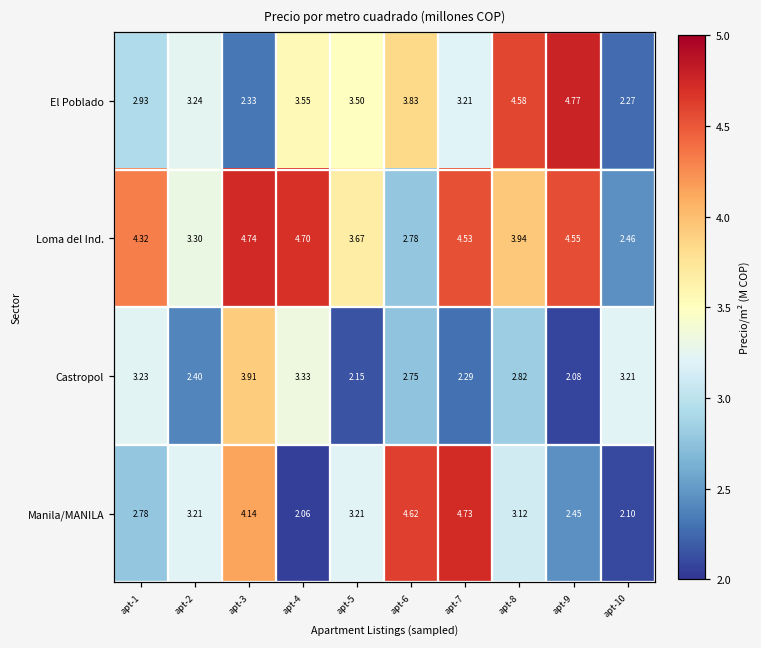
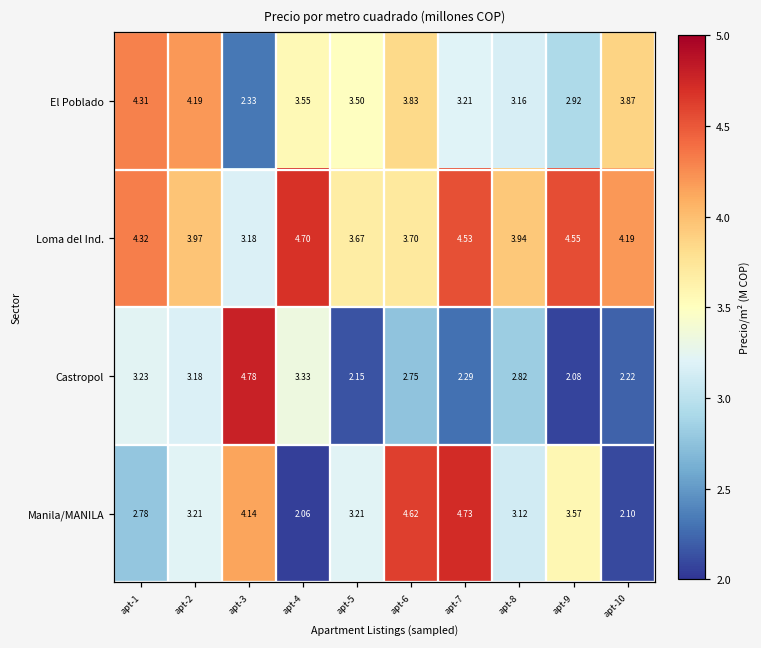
  {
    "El Poblado": {
-     "apt-1": 2.93,
-     "apt-2": 3.24,
+     "apt-1": 4.31,
+     "apt-2": 4.19,
      "apt-3": 2.33,
      "apt-4": 3.55,
      "apt-5": 3.50,
      "apt-6": 3.83,
      "apt-7": 3.21,
-     "apt-8": 4.58,
-     "apt-9": 4.77,
-     "apt-10": 2.27
+     "apt-8": 3.16,
+     "apt-9": 2.92,
+     "apt-10": 3.87
    },
    "Loma del Ind.": {
      "apt-1": 4.32,
-     "apt-2": 3.30,
-     "apt-3": 4.74,
+     "apt-2": 3.97,
+     "apt-3": 3.18,
      "apt-4": 4.70,
      "apt-5": 3.67,
-     "apt-6": 2.78,
+     "apt-6": 3.70,
      "apt-7": 4.53,
      "apt-8": 3.94,
      "apt-9": 4.55,
-     "apt-10": 2.46
+     "apt-10": 4.19
    },
    "Castropol": {
      "apt-1": 3.23,
-     "apt-2": 2.40,
-     "apt-3": 3.91,
+     "apt-2": 3.18,
+     "apt-3": 4.78,
      "apt-4": 3.33,
      "apt-5": 2.15,
      "apt-6": 2.75,
      "apt-7": 2.29,
      "apt-8": 2.82,
      "apt-9": 2.08,
-     "apt-10": 3.21
+     "apt-10": 2.22
    },
    "Manila/MANILA": {
      "apt-1": 2.78,
      "apt-2": 3.21,
      "apt-3": 4.14,
      "apt-4": 2.06,
      "apt-5": 3.21,
      "apt-6": 4.62,
      "apt-7": 4.73,
      "apt-8": 3.12,
-     "apt-9": 2.45,
+     "apt-9": 3.57,
      "apt-10": 2.10
    }
  }
